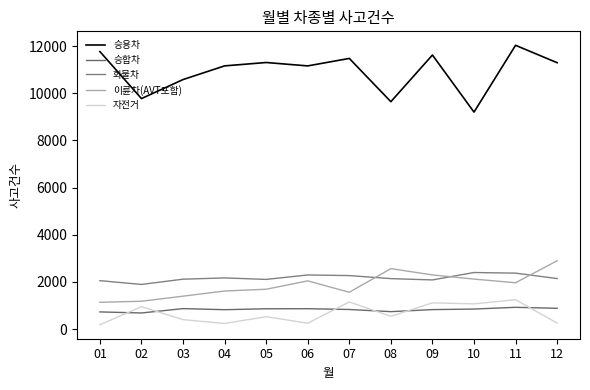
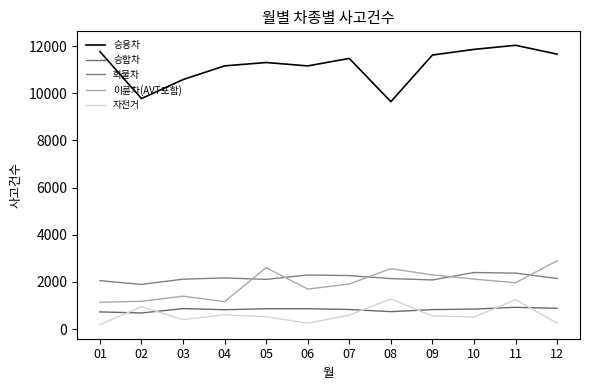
  {
    "승용차": {
      "01": 11800,
      "02": 9800,
      "03": 10600,
      "04": 11200,
      "05": 11300,
      "06": 11200,
      "07": 11500,
      "08": 9600,
      "09": 11600,
-     "10": 9200,
+     "10": 11900,
      "11": 12000,
-     "12": 11300
+     "12": 11700
    },
    "이륜차(AVT포함)": {
      "01": 1100,
      "02": 1200,
      "03": 1400,
-     "04": 1600,
-     "05": 1700,
-     "06": 2000,
-     "07": 1600,
+     "04": 1200,
+     "05": 2600,
+     "06": 1700,
+     "07": 1900,
      "08": 2600,
      "09": 2300,
      "10": 2100,
      "11": 2000,
      "12": 2900
    },
    "자전거": {
      "01": 200,
      "02": 1000,
      "03": 400,
-     "04": 200,
+     "04": 600,
      "05": 500,
      "06": 300,
-     "07": 1200,
-     "08": 500,
-     "09": 1100,
-     "10": 1100,
+     "07": 600,
+     "08": 1300,
+     "09": 600,
+     "10": 500,
      "11": 1300,
      "12": 300
    }
  }
